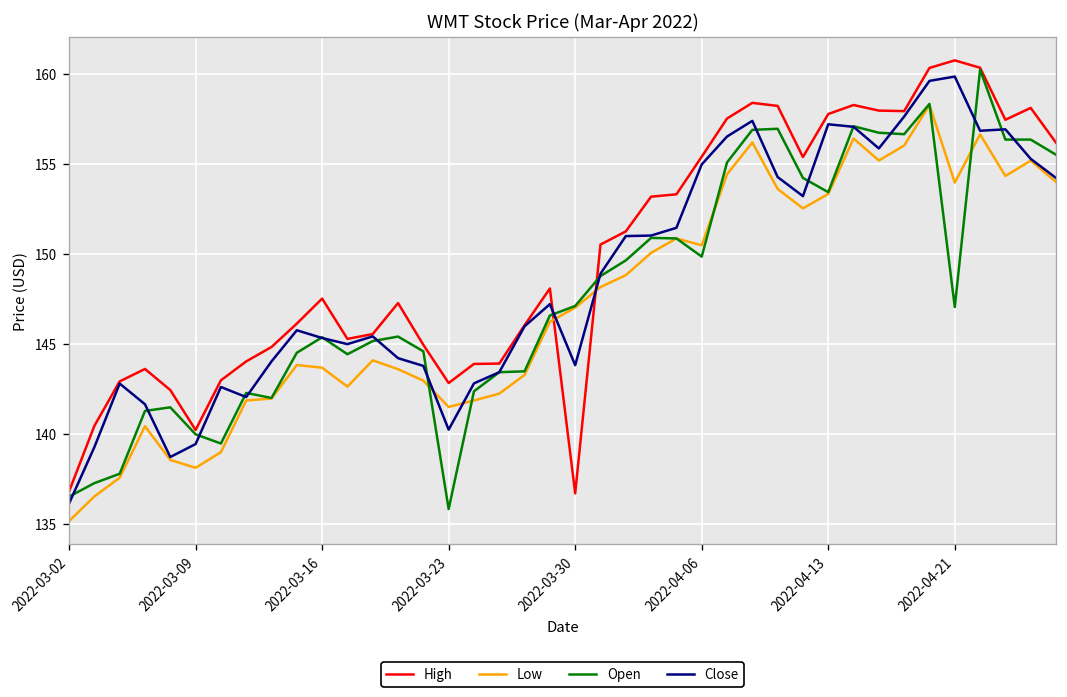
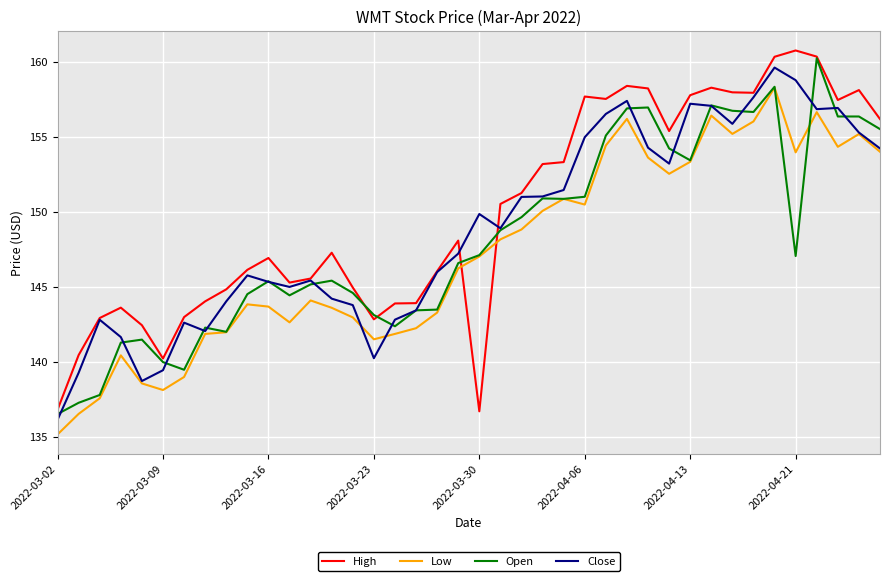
  {
    "High": {
      "2022-03-02": 136.8,
      "2022-03-09": 140.2,
-     "2022-03-16": 147.5,
+     "2022-03-16": 146.9,
      "2022-03-23": 142.9,
      "2022-03-30": 136.7,
-     "2022-04-06": 155.4,
+     "2022-04-06": 157.7,
      "2022-04-13": 157.8,
      "2022-04-21": 160.8
    },
    "Low": {
      "2022-03-02": 135.2,
      "2022-03-09": 138.1,
      "2022-03-16": 143.7,
      "2022-03-23": 141.5,
      "2022-04-06": 150.5,
      "2022-04-21": 154.0
    },
    "Open": {
      "2022-03-02": 136.5,
      "2022-03-09": 140.0,
-     "2022-03-23": 135.9,
-     "2022-04-06": 149.9,
+     "2022-03-23": 143.1,
+     "2022-04-06": 151.0,
      "2022-04-21": 147.1
    },
    "Close": {
      "2022-03-02": 136.2,
      "2022-03-09": 139.5,
      "2022-03-23": 140.3,
-     "2022-03-30": 143.8,
+     "2022-03-30": 149.9,
      "2022-04-06": 155.0,
      "2022-04-13": 157.2,
-     "2022-04-21": 159.9
+     "2022-04-21": 158.8
    }
  }
